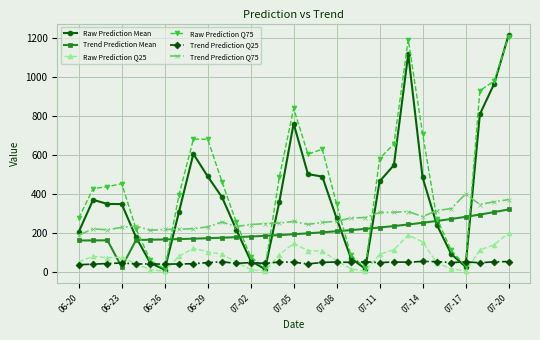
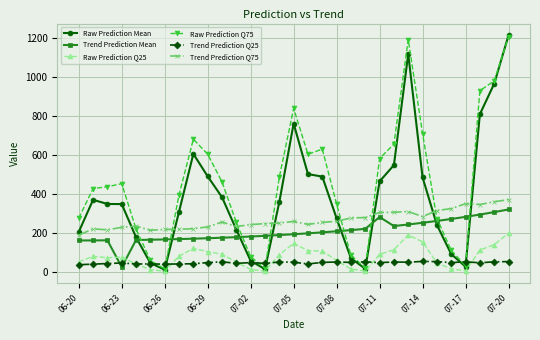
  {
    "Trend Prediction Mean": {
      "06-20": 160,
      "06-23": 20,
      "06-26": 170,
      "06-29": 170,
      "07-02": 180,
      "07-05": 190,
      "07-08": 210,
-     "07-11": 230,
+     "07-11": 280,
      "07-14": 250,
      "07-17": 280,
      "07-20": 320
    },
    "Raw Prediction Q25": {
      "06-20": 50,
      "06-23": 80,
      "06-29": 100,
      "07-02": 10,
      "07-05": 150,
      "07-11": 90,
      "07-14": 150,
      "07-17": 0,
      "07-20": 200
    },
    "Raw Prediction Q75": {
      "06-20": 280,
      "06-23": 450,
-     "06-29": 680,
+     "06-29": 600,
      "07-02": 80,
      "07-05": 840,
      "07-08": 350,
      "07-11": 580,
      "07-14": 710
    },
    "Trend Prediction Q75": {
      "06-20": 190,
      "06-23": 230,
      "06-26": 220,
      "06-29": 230,
      "07-02": 240,
      "07-05": 260,
      "07-08": 260,
      "07-11": 300,
      "07-14": 280,
-     "07-17": 400,
+     "07-17": 350,
      "07-20": 370
    }
  }
